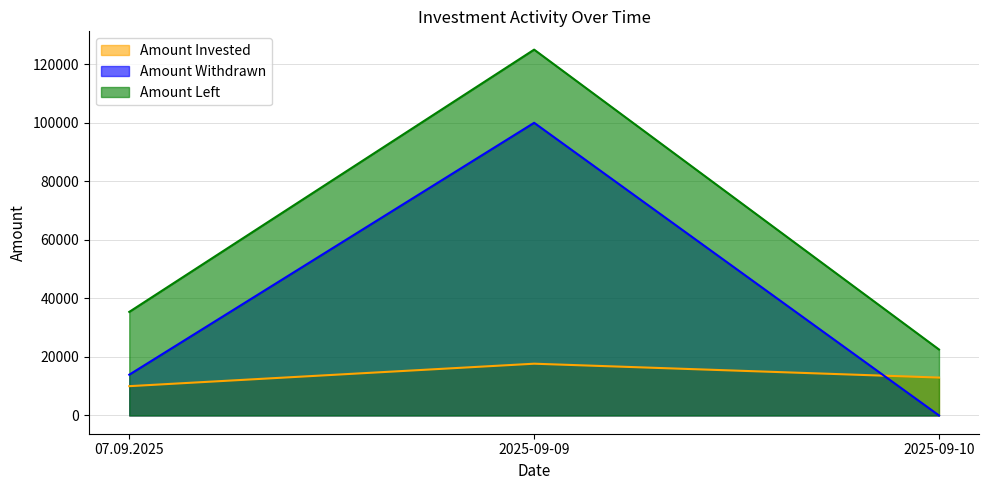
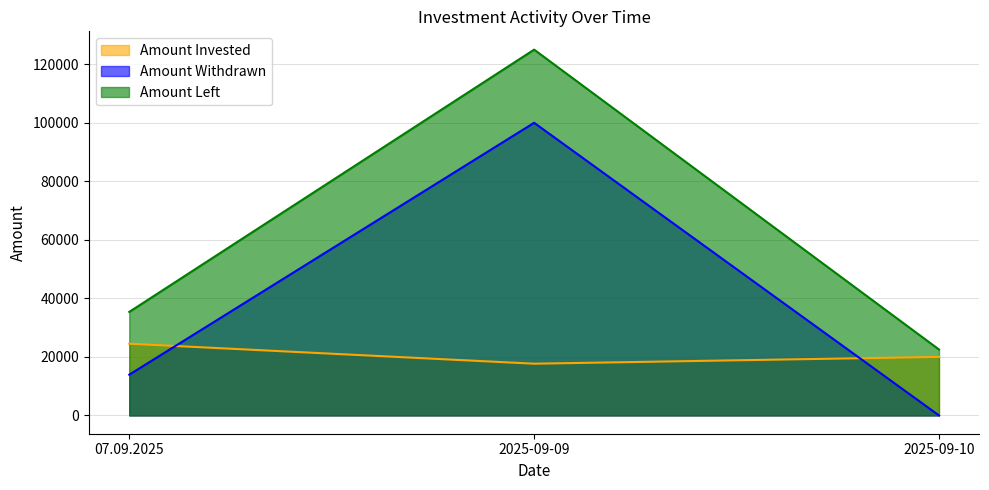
  {
    "Amount Invested": {
-     "07.09.2025": 10000,
+     "07.09.2025": 25000,
      "2025-09-09": 18000,
-     "2025-09-10": 13000
+     "2025-09-10": 20000
    },
    "Amount Withdrawn": {
      "07.09.2025": 14000,
      "2025-09-09": 100000,
      "2025-09-10": 0
    },
    "Amount Left": {
      "07.09.2025": 35000,
      "2025-09-09": 125000,
      "2025-09-10": 23000
    }
  }
